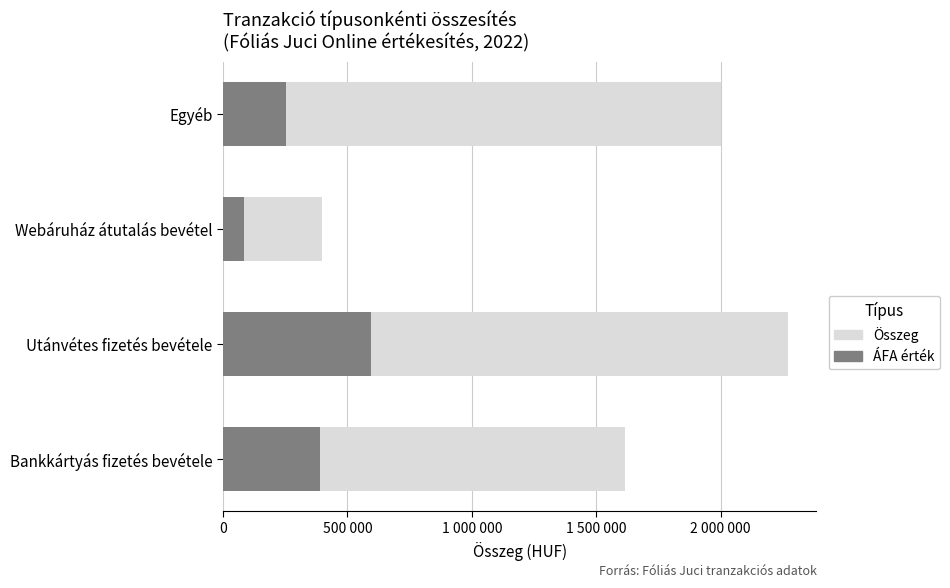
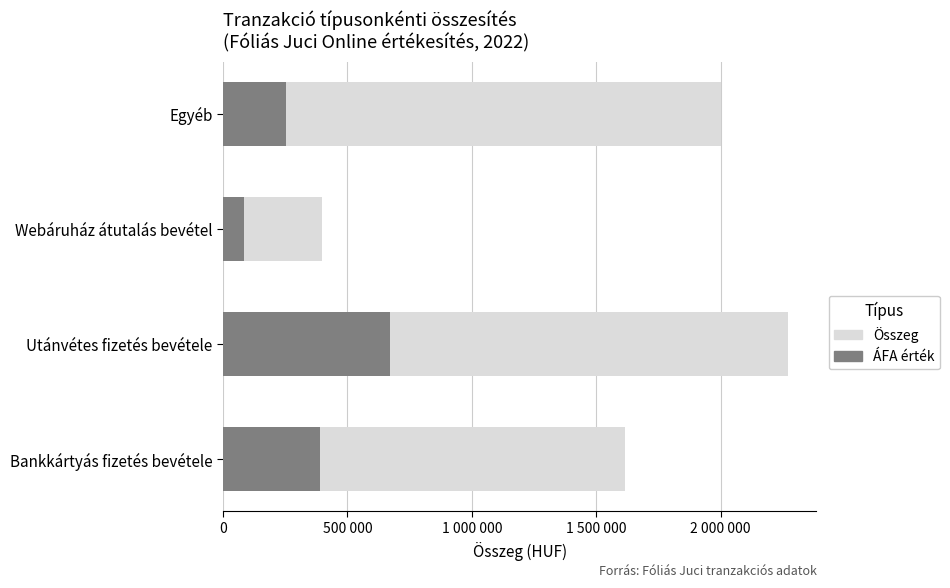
  {
    "ÁFA érték": {
-     "Utánvétes fizetés bevétele": 600000
+     "Utánvétes fizetés bevétele": 670000
    }
  }
